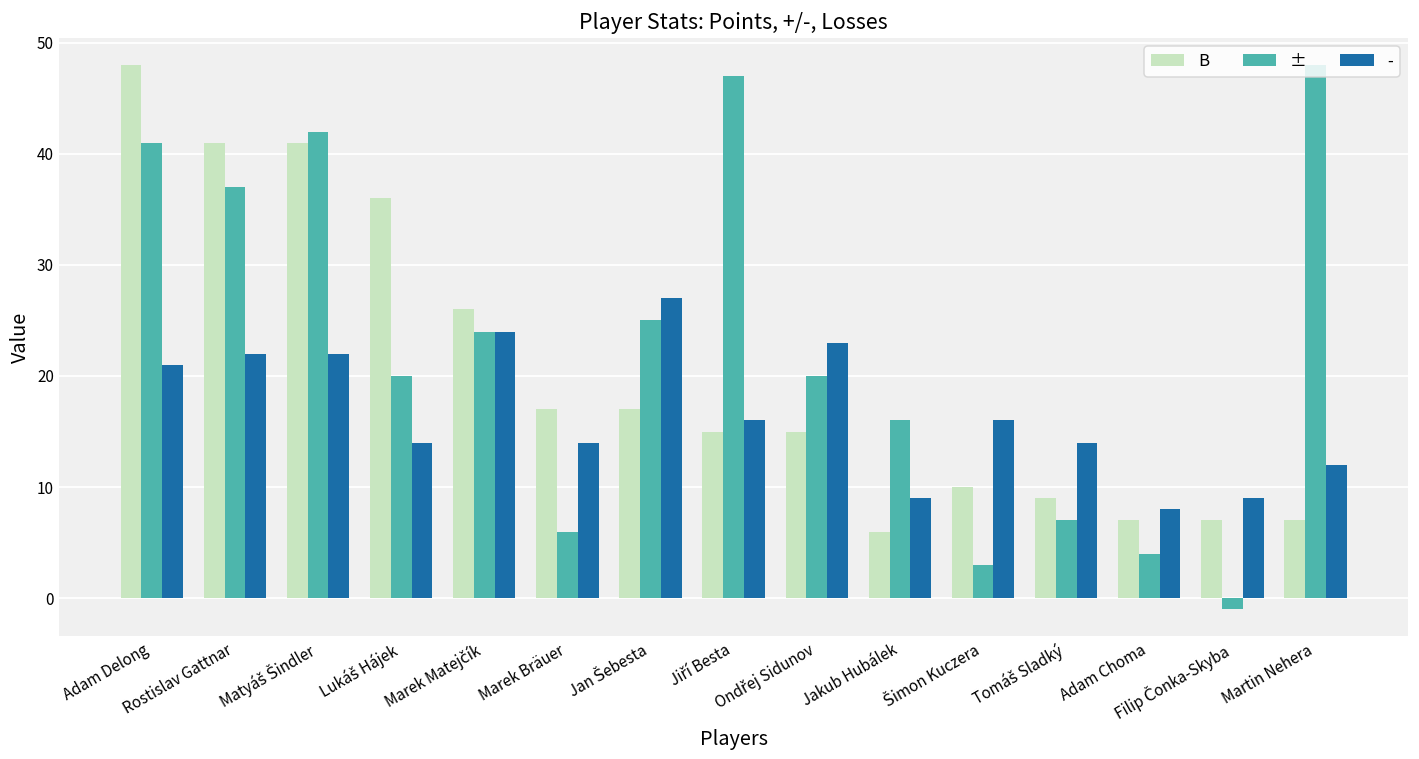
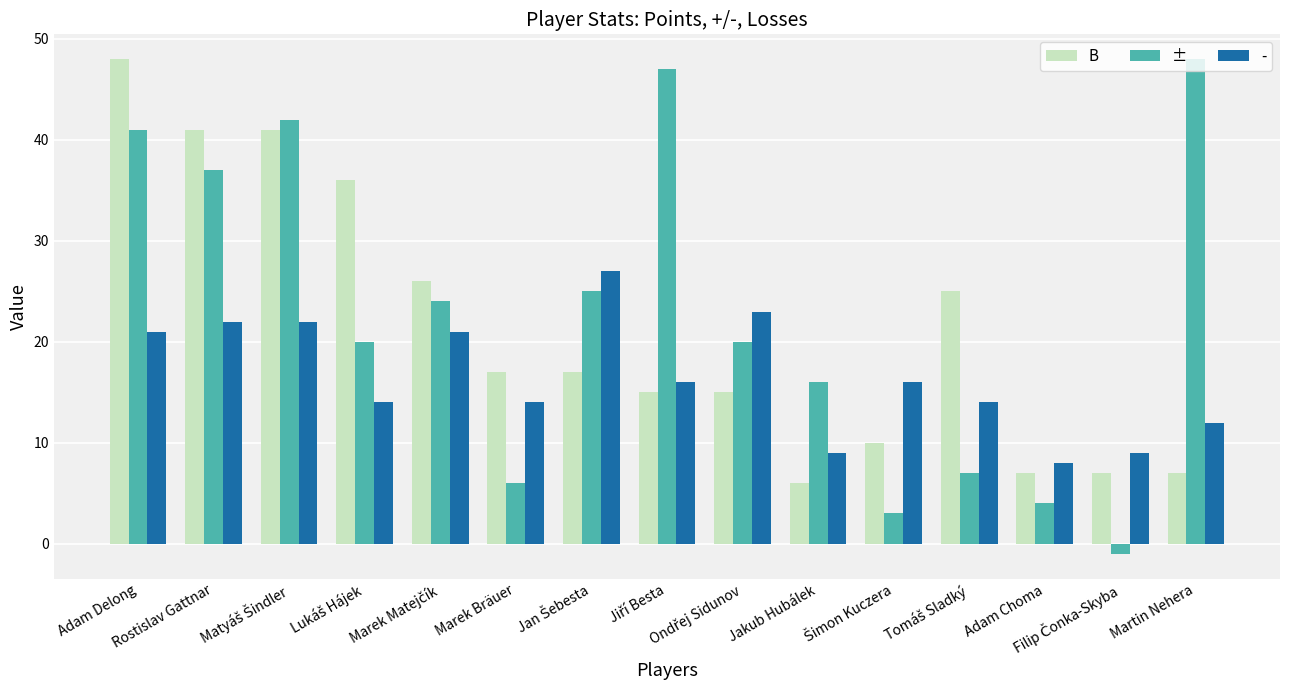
  {
    "B": {
      "Adam Delong": 48,
      "Rostislav Gattnar": 41,
      "Matyáš Šindler": 41,
      "Lukáš Hájek": 36,
      "Marek Matejčík": 26,
      "Marek Bräuer": 17,
      "Jan Šebesta": 17,
      "Jiří Besta": 15,
      "Ondřej Sidunov": 15,
      "Jakub Hubálek": 6,
      "Šimon Kuczera": 10,
-     "Tomáš Sladký": 9,
+     "Tomáš Sladký": 25,
      "Adam Choma": 7,
      "Filip Čonka-Skyba": 7,
      "Martin Nehera": 7
    },
    "±": {
      "Adam Delong": 41,
      "Rostislav Gattnar": 37,
      "Matyáš Šindler": 42,
      "Lukáš Hájek": 20,
      "Marek Matejčík": 24,
      "Marek Bräuer": 6,
      "Jan Šebesta": 25,
      "Jiří Besta": 47,
      "Ondřej Sidunov": 20,
      "Jakub Hubálek": 16,
      "Šimon Kuczera": 3,
      "Tomáš Sladký": 7,
      "Adam Choma": 4,
      "Filip Čonka-Skyba": -1
    },
    "-": {
      "Adam Delong": 21,
      "Rostislav Gattnar": 22,
      "Matyáš Šindler": 22,
      "Lukáš Hájek": 14,
-     "Marek Matejčík": 24,
+     "Marek Matejčík": 21,
      "Marek Bräuer": 14,
      "Jan Šebesta": 27,
      "Jiří Besta": 16,
      "Ondřej Sidunov": 23,
      "Jakub Hubálek": 9,
      "Šimon Kuczera": 16,
      "Tomáš Sladký": 14,
      "Adam Choma": 8,
      "Filip Čonka-Skyba": 9,
      "Martin Nehera": 12
    }
  }
